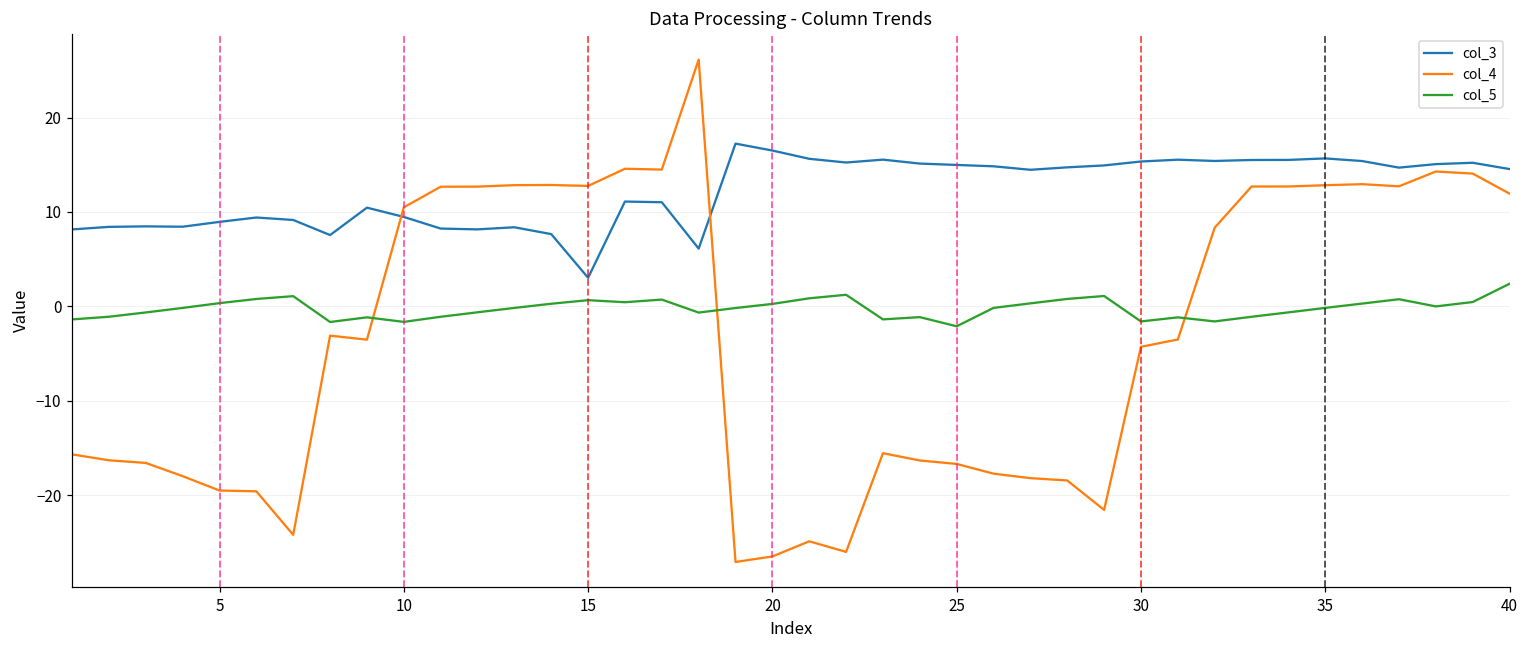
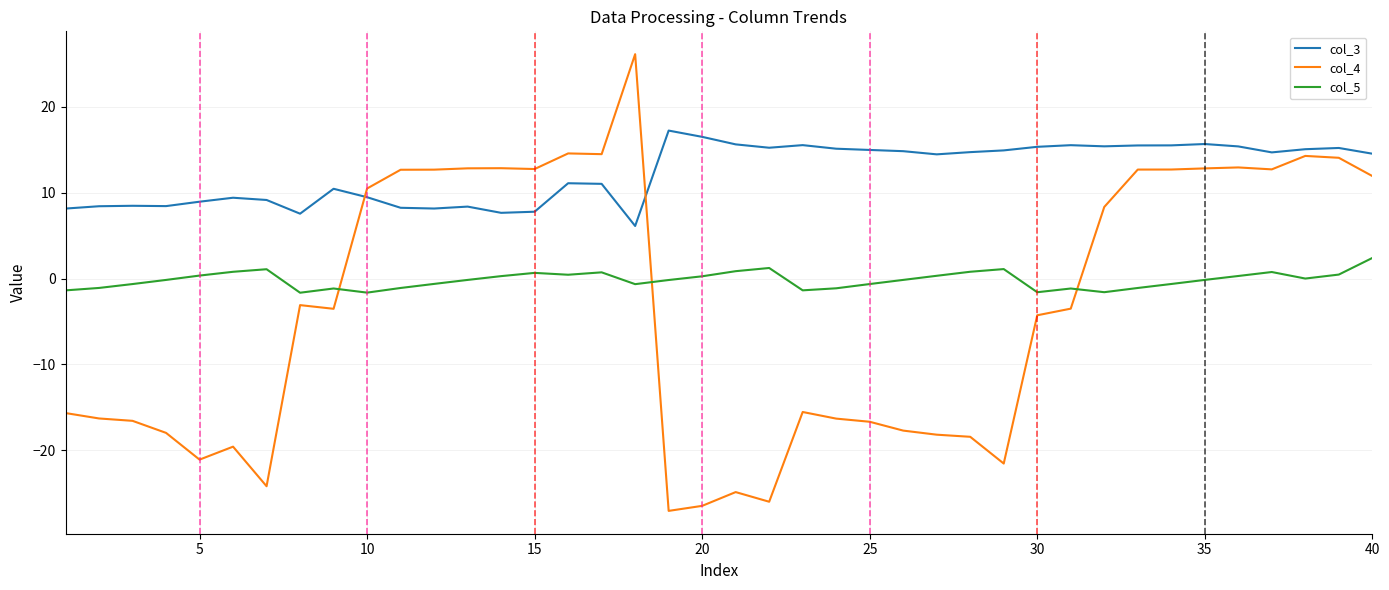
  {
    "col_3": {
      "5": 9,
      "10": 9,
-     "15": 3,
+     "15": 8,
      "20": 17,
      "25": 15,
      "30": 15,
      "35": 16,
      "40": 15
    },
    "col_4": {
-     "5": -20,
+     "5": -21,
      "10": 10,
      "15": 13,
      "20": -26,
      "25": -17,
      "30": -4,
      "35": 13,
      "40": 12
    },
    "col_5": {
      "5": 0,
      "10": -2,
      "15": 1,
      "20": 0,
-     "25": -2,
+     "25": -1,
      "30": -2,
      "35": 0,
      "40": 2
    }
  }
